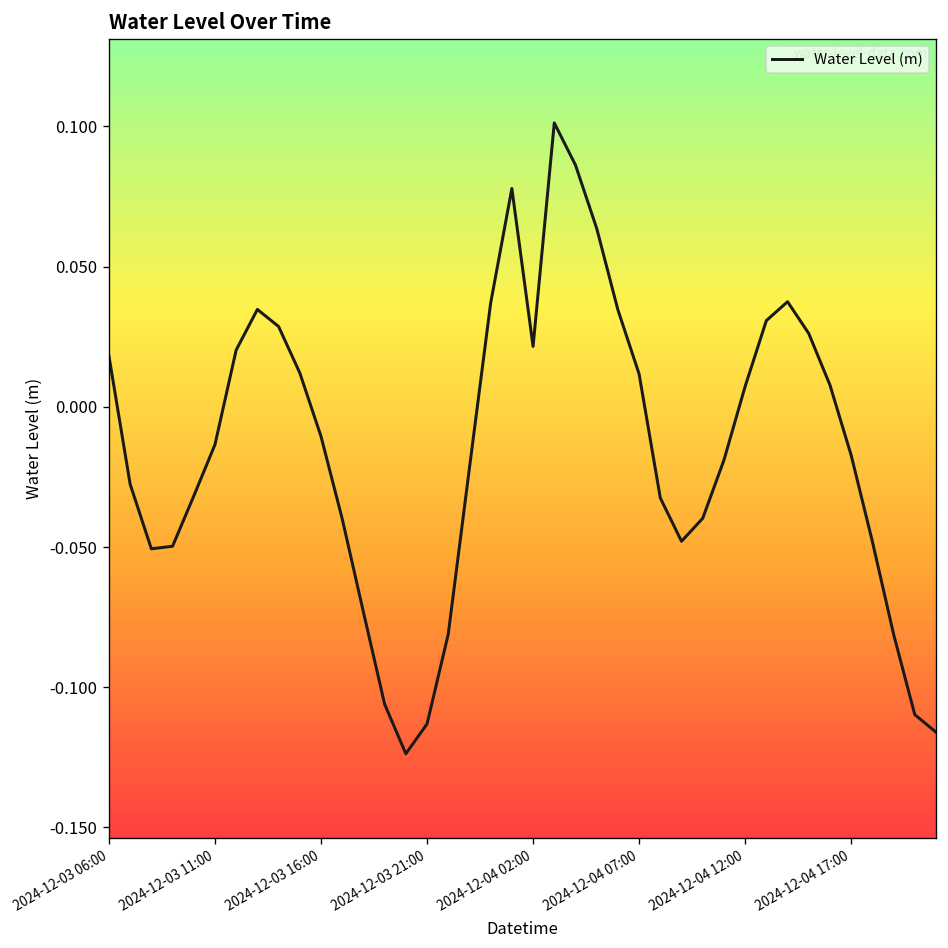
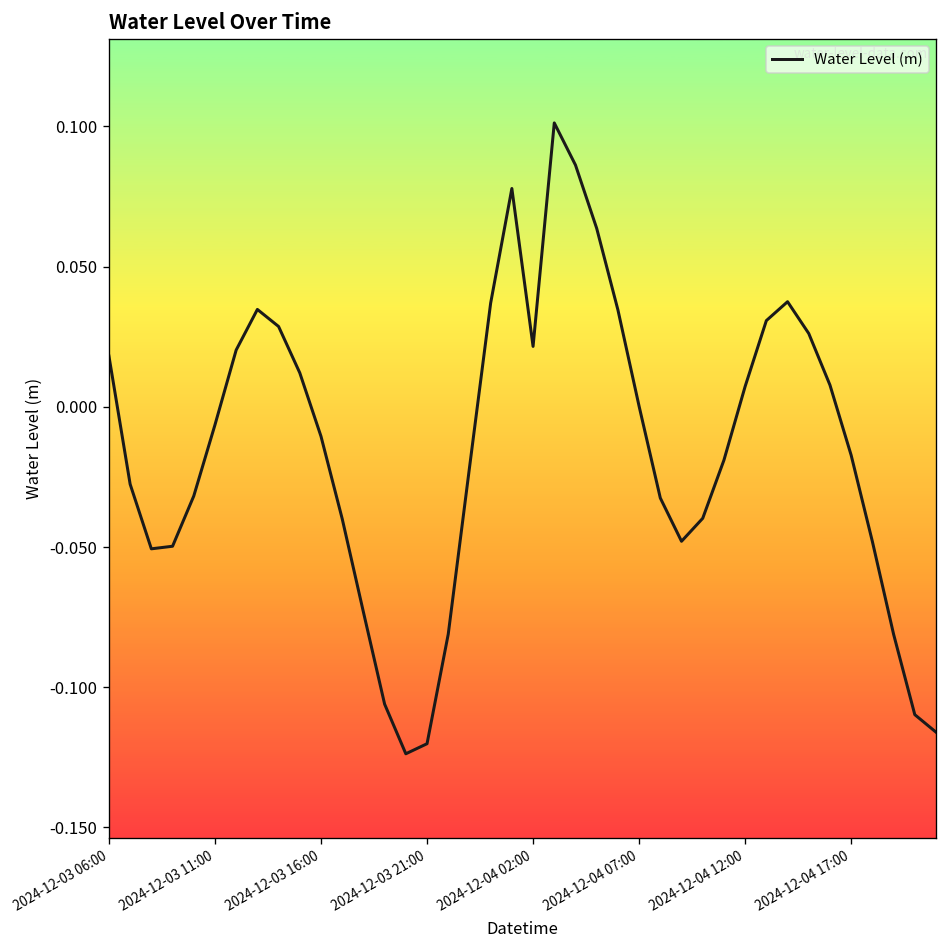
  {
    "2024-12-03 06:00": 0.018,
-   "2024-12-03 11:00": -0.013,
+   "2024-12-03 11:00": -0.006,
    "2024-12-03 16:00": -0.011,
-   "2024-12-03 21:00": -0.113,
+   "2024-12-03 21:00": -0.120,
    "2024-12-04 02:00": 0.022,
-   "2024-12-04 07:00": 0.012,
+   "2024-12-04 07:00": 0.000,
    "2024-12-04 12:00": 0.007,
    "2024-12-04 17:00": -0.017
  }
